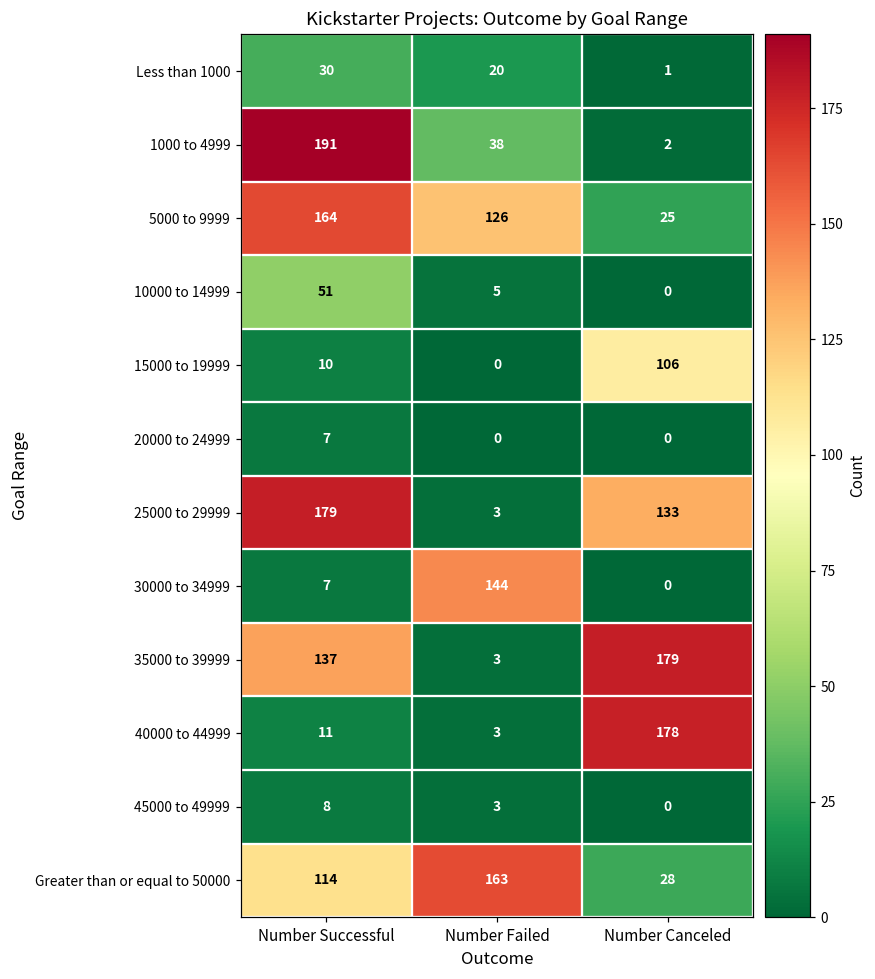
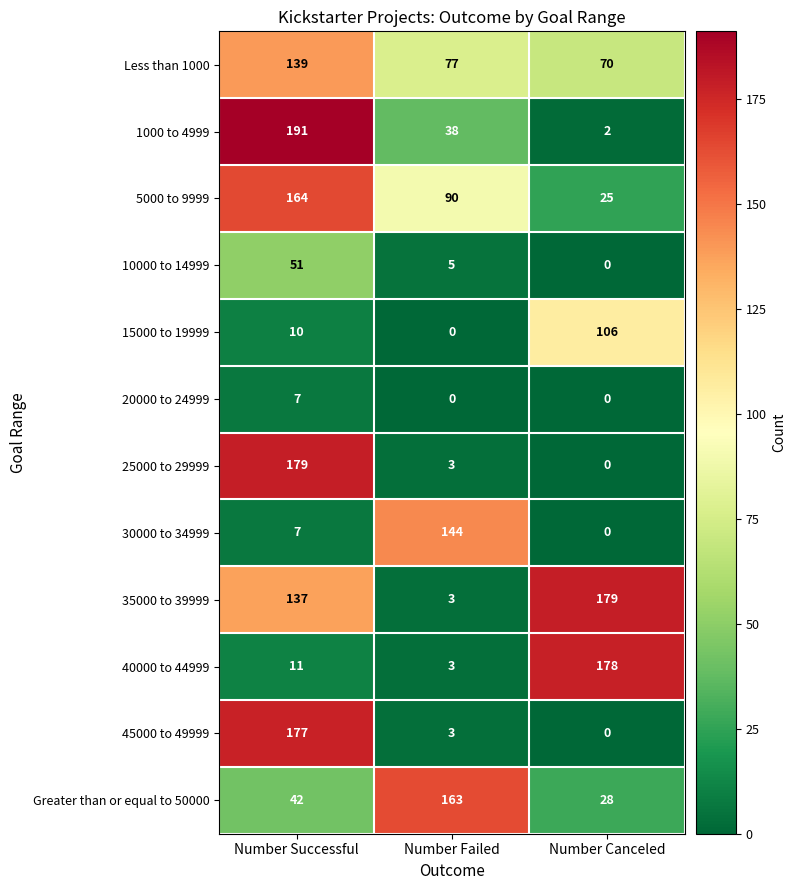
  {
    "Less than 1000": {
-     "Number Successful": 30,
-     "Number Failed": 20,
-     "Number Canceled": 1
+     "Number Successful": 139,
+     "Number Failed": 77,
+     "Number Canceled": 70
    },
    "1000 to 4999": {
      "Number Successful": 191,
      "Number Failed": 38,
      "Number Canceled": 2
    },
    "5000 to 9999": {
      "Number Successful": 164,
-     "Number Failed": 126,
+     "Number Failed": 90,
      "Number Canceled": 25
    },
    "10000 to 14999": {
      "Number Successful": 51,
      "Number Failed": 5,
      "Number Canceled": 0
    },
    "15000 to 19999": {
      "Number Successful": 10,
      "Number Failed": 0,
      "Number Canceled": 106
    },
    "20000 to 24999": {
      "Number Successful": 7,
      "Number Failed": 0,
      "Number Canceled": 0
    },
    "25000 to 29999": {
      "Number Successful": 179,
      "Number Failed": 3,
-     "Number Canceled": 133
+     "Number Canceled": 0
    },
    "30000 to 34999": {
      "Number Successful": 7,
      "Number Failed": 144,
      "Number Canceled": 0
    },
    "35000 to 39999": {
      "Number Successful": 137,
      "Number Failed": 3,
      "Number Canceled": 179
    },
    "40000 to 44999": {
      "Number Successful": 11,
      "Number Failed": 3,
      "Number Canceled": 178
    },
    "45000 to 49999": {
-     "Number Successful": 8,
+     "Number Successful": 177,
      "Number Failed": 3,
      "Number Canceled": 0
    },
    "Greater than or equal to 50000": {
-     "Number Successful": 114,
+     "Number Successful": 42,
      "Number Failed": 163,
      "Number Canceled": 28
    }
  }
